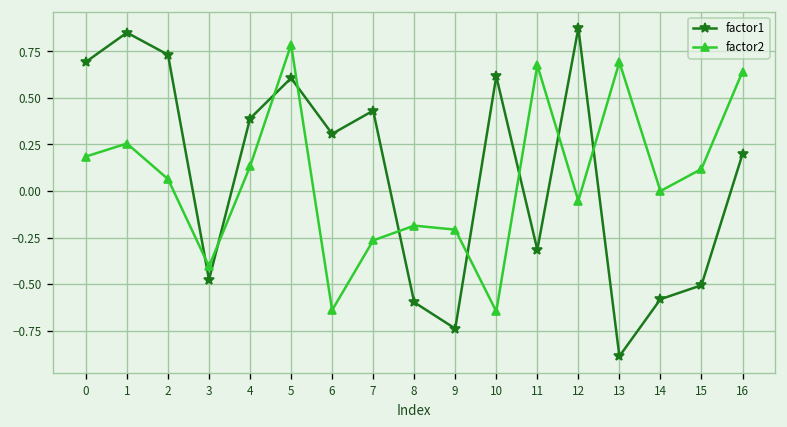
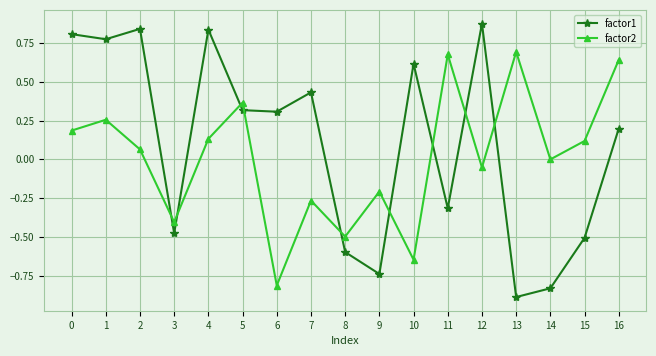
  {
    "factor1": {
-     "0": 0.69,
-     "1": 0.85,
-     "2": 0.73,
+     "0": 0.81,
+     "1": 0.77,
+     "2": 0.84,
      "3": -0.48,
-     "4": 0.39,
-     "5": 0.61,
+     "4": 0.84,
+     "5": 0.32,
      "6": 0.31,
      "7": 0.43,
      "8": -0.60,
      "9": -0.74,
      "10": 0.62,
      "11": -0.32,
      "12": 0.88,
      "13": -0.89,
-     "14": -0.58,
+     "14": -0.83,
      "15": -0.51,
      "16": 0.20
    },
    "factor2": {
      "0": 0.19,
      "1": 0.26,
      "2": 0.06,
      "3": -0.40,
      "4": 0.13,
-     "5": 0.79,
-     "6": -0.64,
+     "5": 0.37,
+     "6": -0.81,
      "7": -0.27,
-     "8": -0.19,
+     "8": -0.50,
      "9": -0.21,
      "10": -0.65,
      "11": 0.68,
      "12": -0.05,
      "13": 0.69,
      "14": 0.00,
      "15": 0.12,
      "16": 0.64
    }
  }
